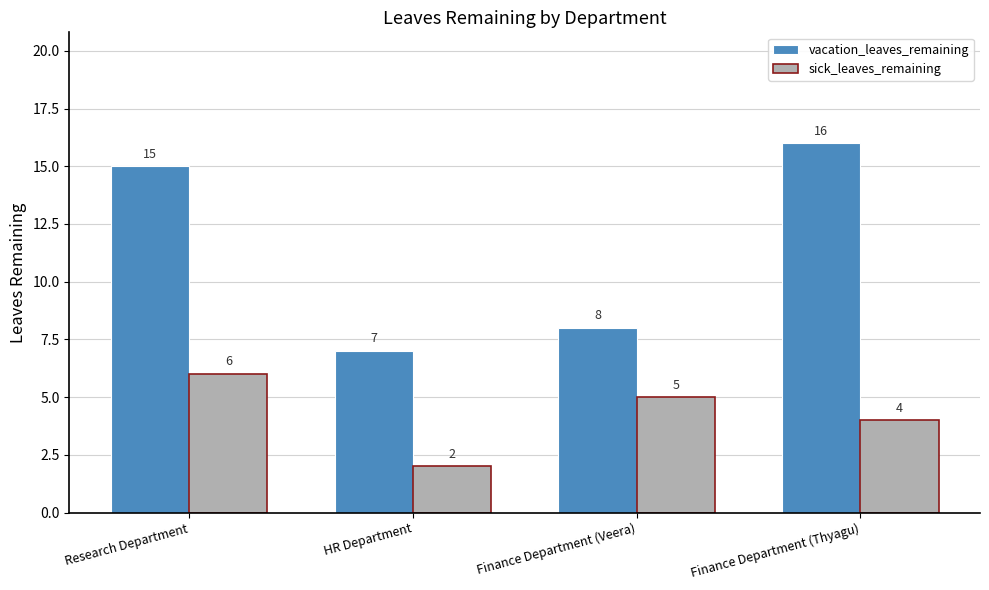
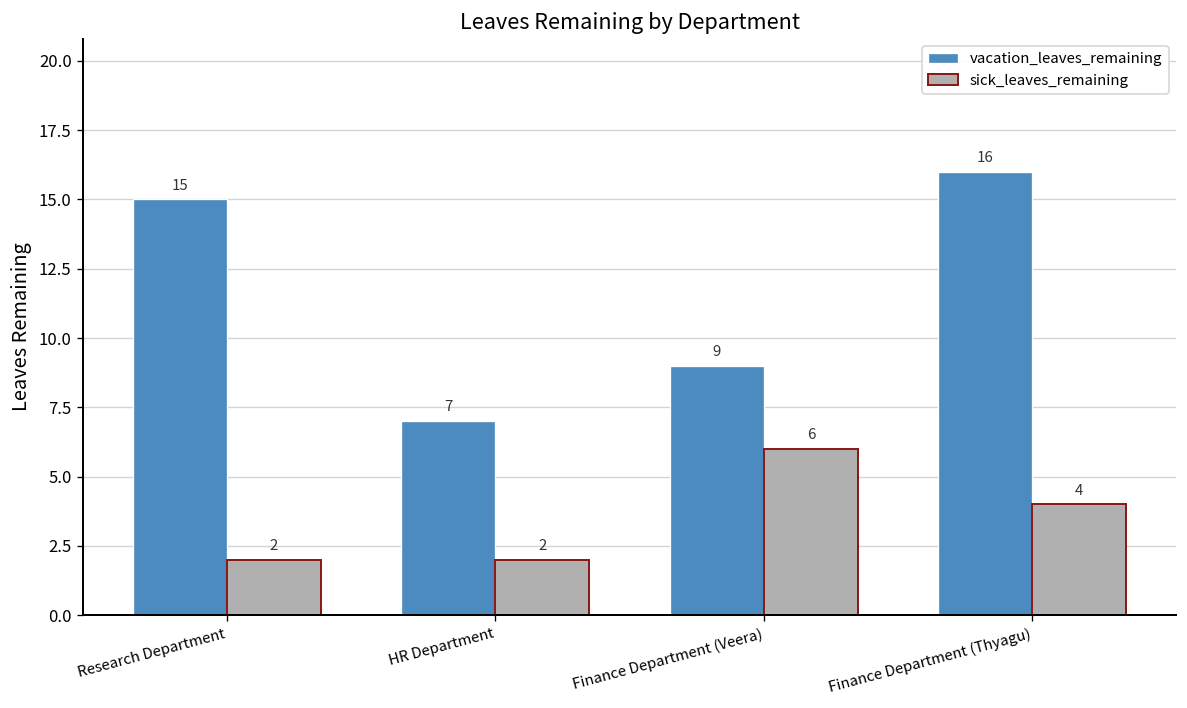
  {
    "vacation_leaves_remaining": {
      "Research Department": 15,
      "HR Department": 7,
-     "Finance Department (Veera)": 8,
+     "Finance Department (Veera)": 9,
      "Finance Department (Thyagu)": 16
    },
    "sick_leaves_remaining": {
-     "Research Department": 6,
+     "Research Department": 2,
      "HR Department": 2,
-     "Finance Department (Veera)": 5,
+     "Finance Department (Veera)": 6,
      "Finance Department (Thyagu)": 4
    }
  }
